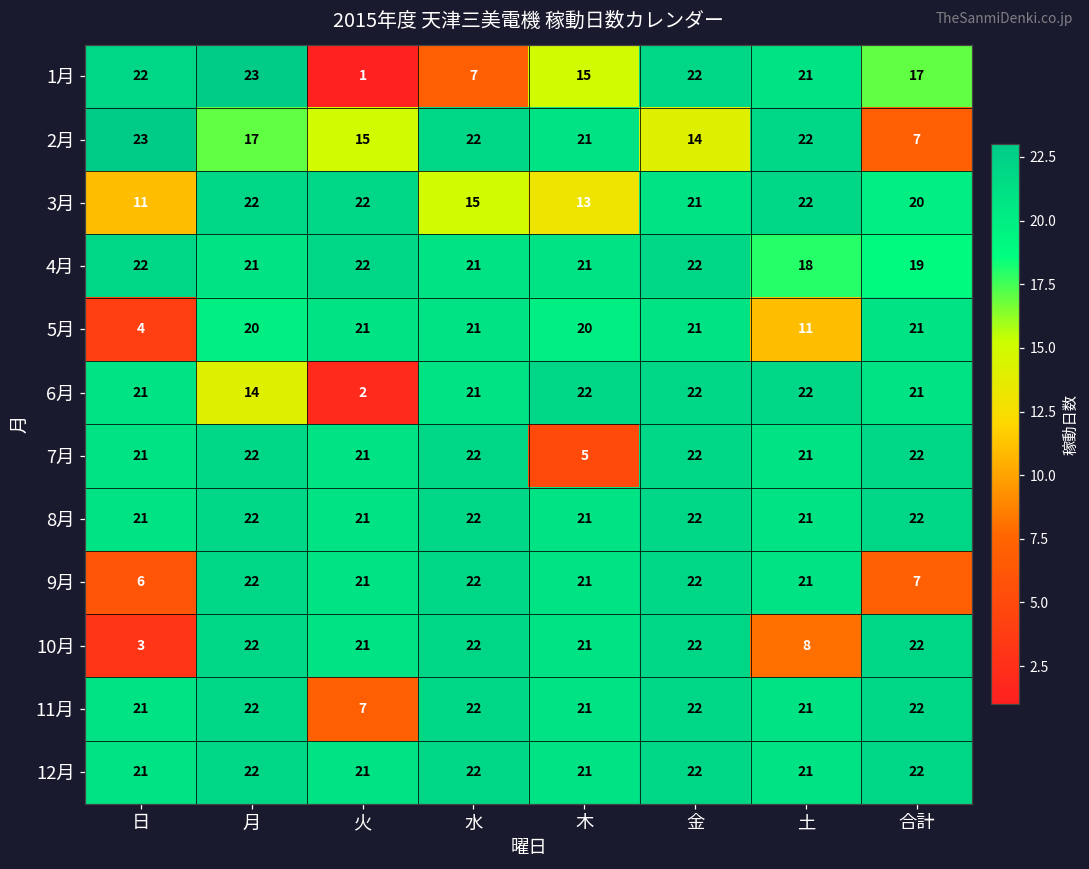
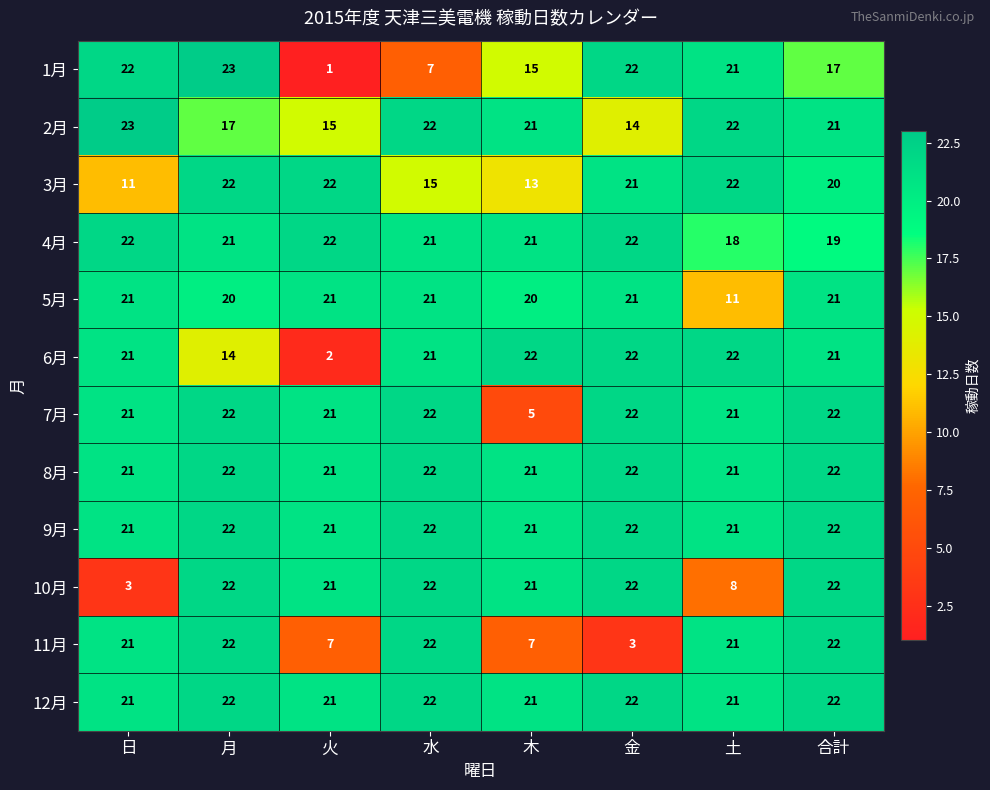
  {
    "1月": {
      "日": 22,
      "月": 23,
      "火": 1,
      "水": 7,
      "木": 15,
      "金": 22,
      "土": 21,
      "合計": 17
    },
    "2月": {
      "日": 23,
      "月": 17,
      "火": 15,
      "水": 22,
      "木": 21,
      "金": 14,
      "土": 22,
-     "合計": 7
+     "合計": 21
    },
    "3月": {
      "日": 11,
      "月": 22,
      "火": 22,
      "水": 15,
      "木": 13,
      "金": 21,
      "土": 22,
      "合計": 20
    },
    "4月": {
      "日": 22,
      "月": 21,
      "火": 22,
      "水": 21,
      "木": 21,
      "金": 22,
      "土": 18,
      "合計": 19
    },
    "5月": {
-     "日": 4,
+     "日": 21,
      "月": 20,
      "火": 21,
      "水": 21,
      "木": 20,
      "金": 21,
      "土": 11,
      "合計": 21
    },
    "6月": {
      "日": 21,
      "月": 14,
      "火": 2,
      "水": 21,
      "木": 22,
      "金": 22,
      "土": 22,
      "合計": 21
    },
    "7月": {
      "日": 21,
      "月": 22,
      "火": 21,
      "水": 22,
      "木": 5,
      "金": 22,
      "土": 21,
      "合計": 22
    },
    "8月": {
      "日": 21,
      "月": 22,
      "火": 21,
      "水": 22,
      "木": 21,
      "金": 22,
      "土": 21,
      "合計": 22
    },
    "9月": {
-     "日": 6,
+     "日": 21,
      "月": 22,
      "火": 21,
      "水": 22,
      "木": 21,
      "金": 22,
      "土": 21,
-     "合計": 7
+     "合計": 22
    },
    "10月": {
      "日": 3,
      "月": 22,
      "火": 21,
      "水": 22,
      "木": 21,
      "金": 22,
      "土": 8,
      "合計": 22
    },
    "11月": {
      "日": 21,
      "月": 22,
      "火": 7,
      "水": 22,
-     "木": 21,
-     "金": 22,
+     "木": 7,
+     "金": 3,
      "土": 21,
      "合計": 22
    },
    "12月": {
      "日": 21,
      "月": 22,
      "火": 21,
      "水": 22,
      "木": 21,
      "金": 22,
      "土": 21,
      "合計": 22
    }
  }
